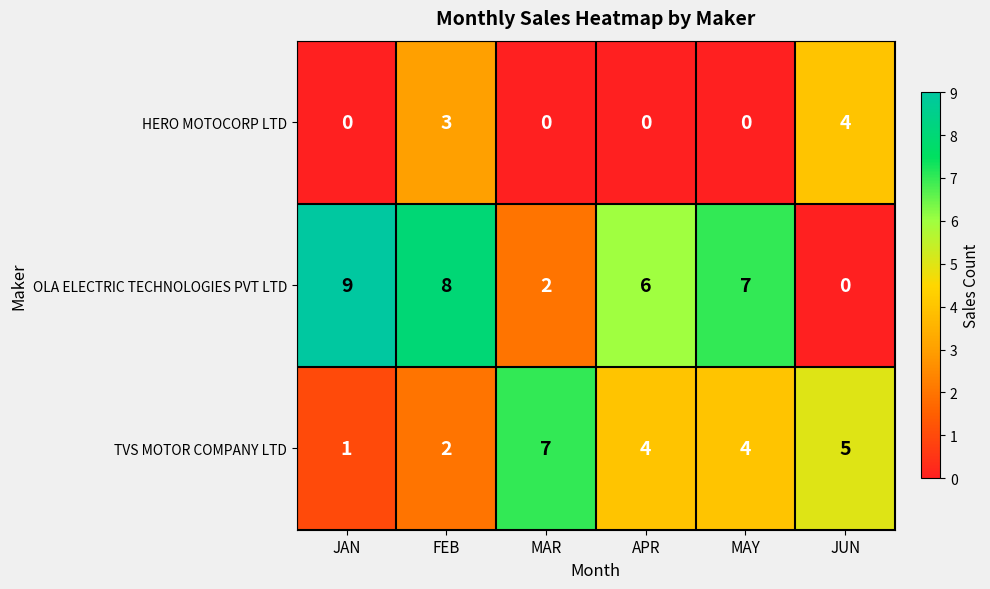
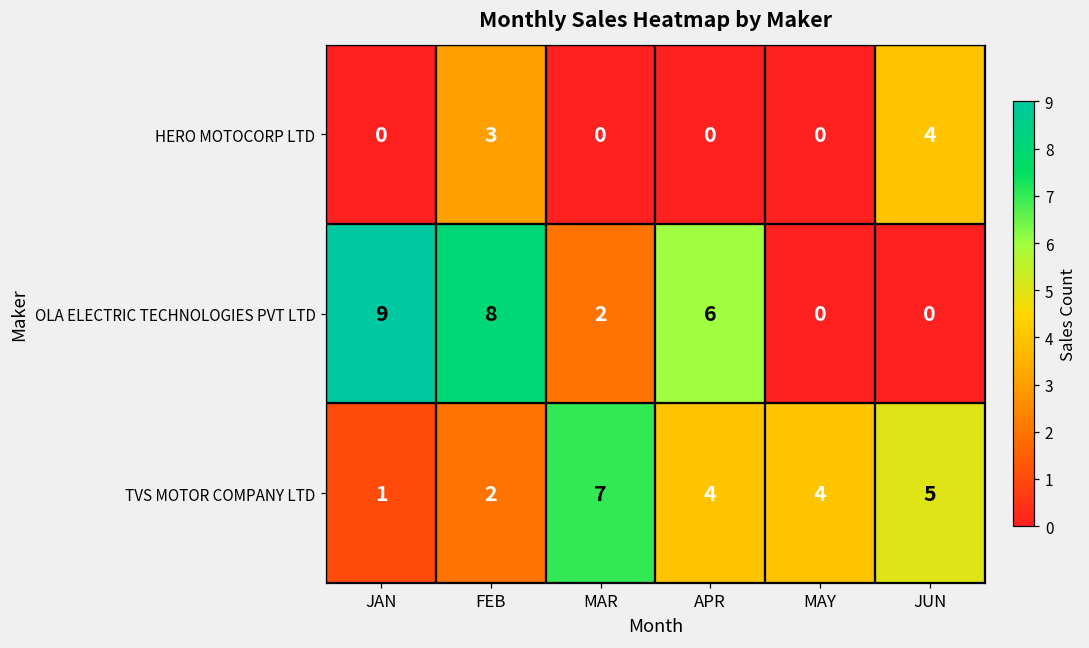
  {
    "HERO MOTOCORP LTD": {
      "JAN": 0,
      "FEB": 3,
      "MAR": 0,
      "APR": 0,
      "MAY": 0,
      "JUN": 4
    },
    "OLA ELECTRIC TECHNOLOGIES PVT LTD": {
      "JAN": 9,
      "FEB": 8,
      "MAR": 2,
      "APR": 6,
-     "MAY": 7,
+     "MAY": 0,
      "JUN": 0
    },
    "TVS MOTOR COMPANY LTD": {
      "JAN": 1,
      "FEB": 2,
      "MAR": 7,
      "APR": 4,
      "MAY": 4,
      "JUN": 5
    }
  }
